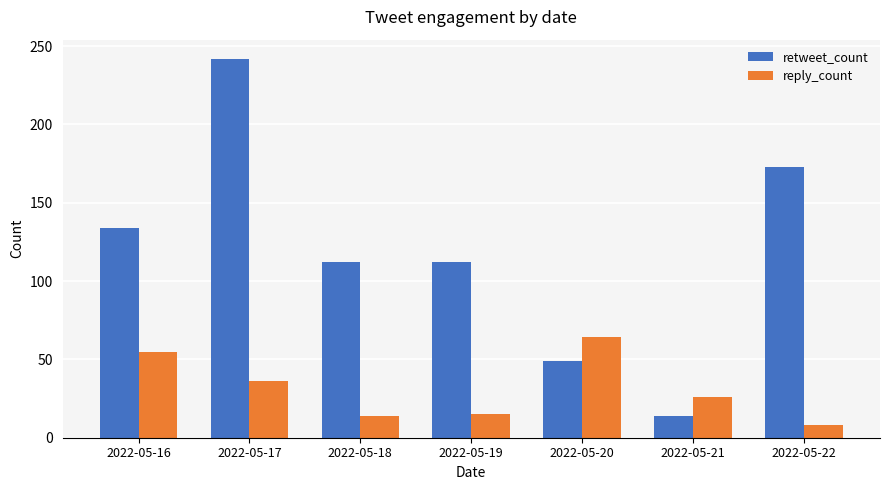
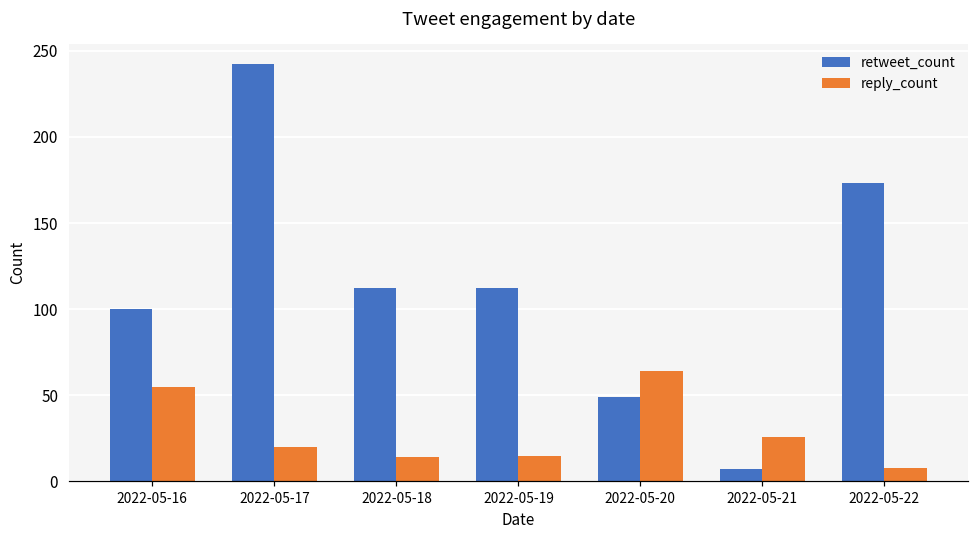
  {
    "retweet_count": {
-     "2022-05-16": 134,
+     "2022-05-16": 100,
      "2022-05-17": 242,
      "2022-05-18": 112,
      "2022-05-19": 112,
      "2022-05-20": 49,
-     "2022-05-21": 14,
+     "2022-05-21": 7,
      "2022-05-22": 173
    },
    "reply_count": {
      "2022-05-16": 55,
-     "2022-05-17": 36,
+     "2022-05-17": 20,
      "2022-05-18": 14,
      "2022-05-19": 15,
      "2022-05-20": 64,
      "2022-05-21": 26,
      "2022-05-22": 8
    }
  }
